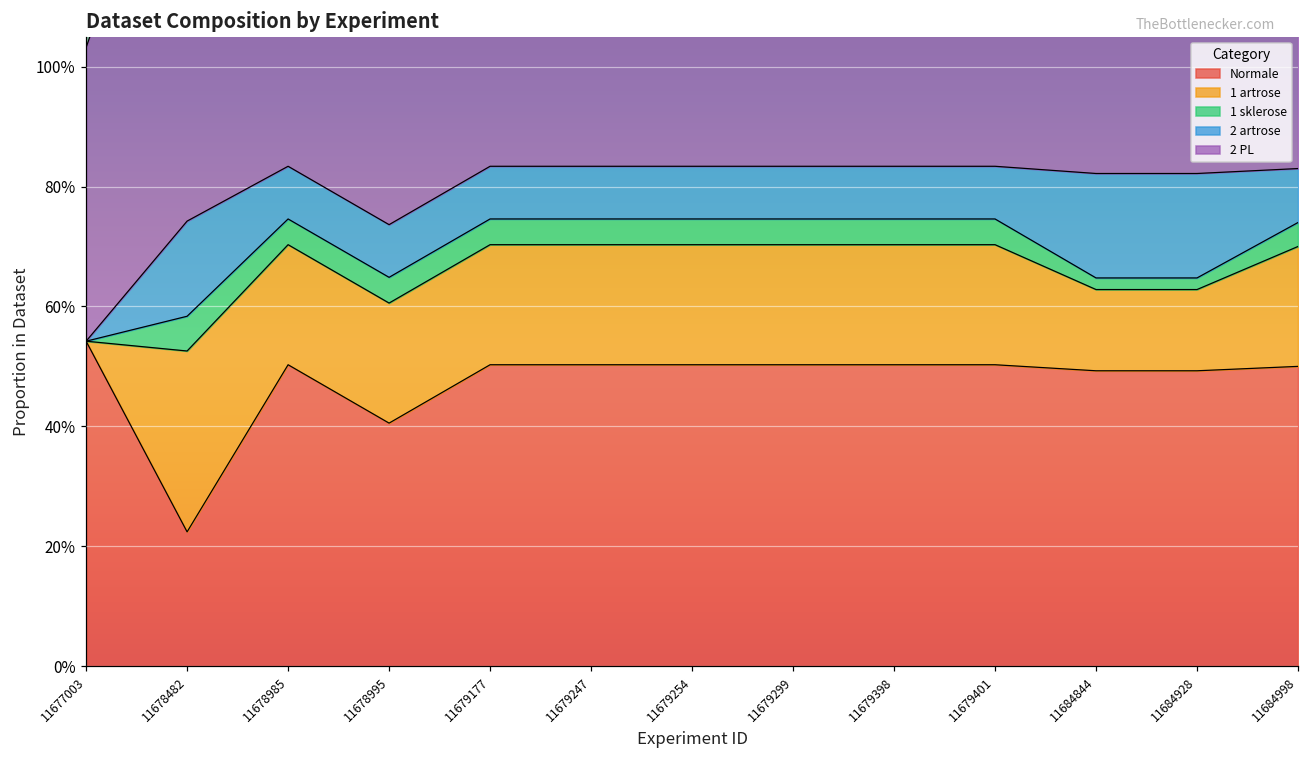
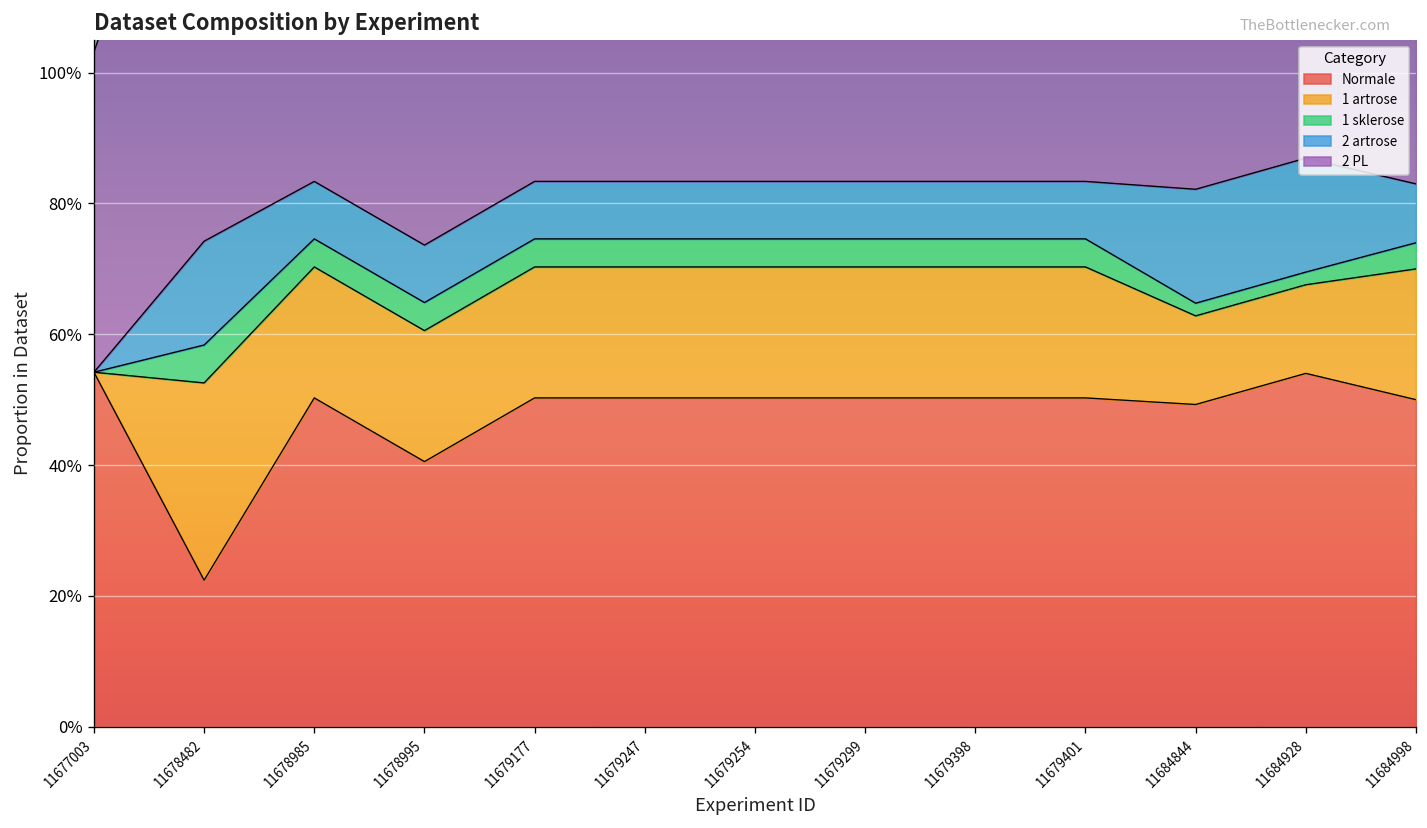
  {
    "Normale": {
      "11678482": "22%",
      "11678985": "50%",
      "11678995": "41%",
      "11679177": "50%",
      "11679247": "50%",
      "11679254": "50%",
      "11679299": "50%",
      "11679398": "50%",
      "11679401": "50%",
      "11684844": "49%",
-     "11684928": "49%",
+     "11684928": "54%",
      "11684998": "50%"
    },
    "1 artrose": {
      "11678482": "30%",
      "11678985": "20%",
      "11678995": "20%",
      "11679177": "20%",
      "11679247": "20%",
      "11679254": "20%",
      "11679299": "20%",
      "11679398": "20%",
      "11679401": "20%",
      "11684844": "14%",
      "11684928": "14%",
      "11684998": "20%"
    },
    "1 sklerose": {
      "11678482": "6%",
      "11678985": "4%",
      "11678995": "4%",
      "11679177": "4%",
      "11679247": "4%",
      "11679254": "4%",
      "11679299": "4%",
      "11679398": "4%",
      "11679401": "4%",
      "11684844": "2%",
      "11684928": "2%",
      "11684998": "4%"
    },
    "2 artrose": {
      "11678482": "16%",
      "11678985": "9%",
      "11678995": "9%",
      "11679177": "9%",
      "11679247": "9%",
      "11679254": "9%",
      "11679299": "9%",
      "11679398": "9%",
      "11679401": "9%",
      "11684844": "17%",
      "11684998": "9%"
    },
    "2 PL": {
      "11677003": "49%"
    }
  }
